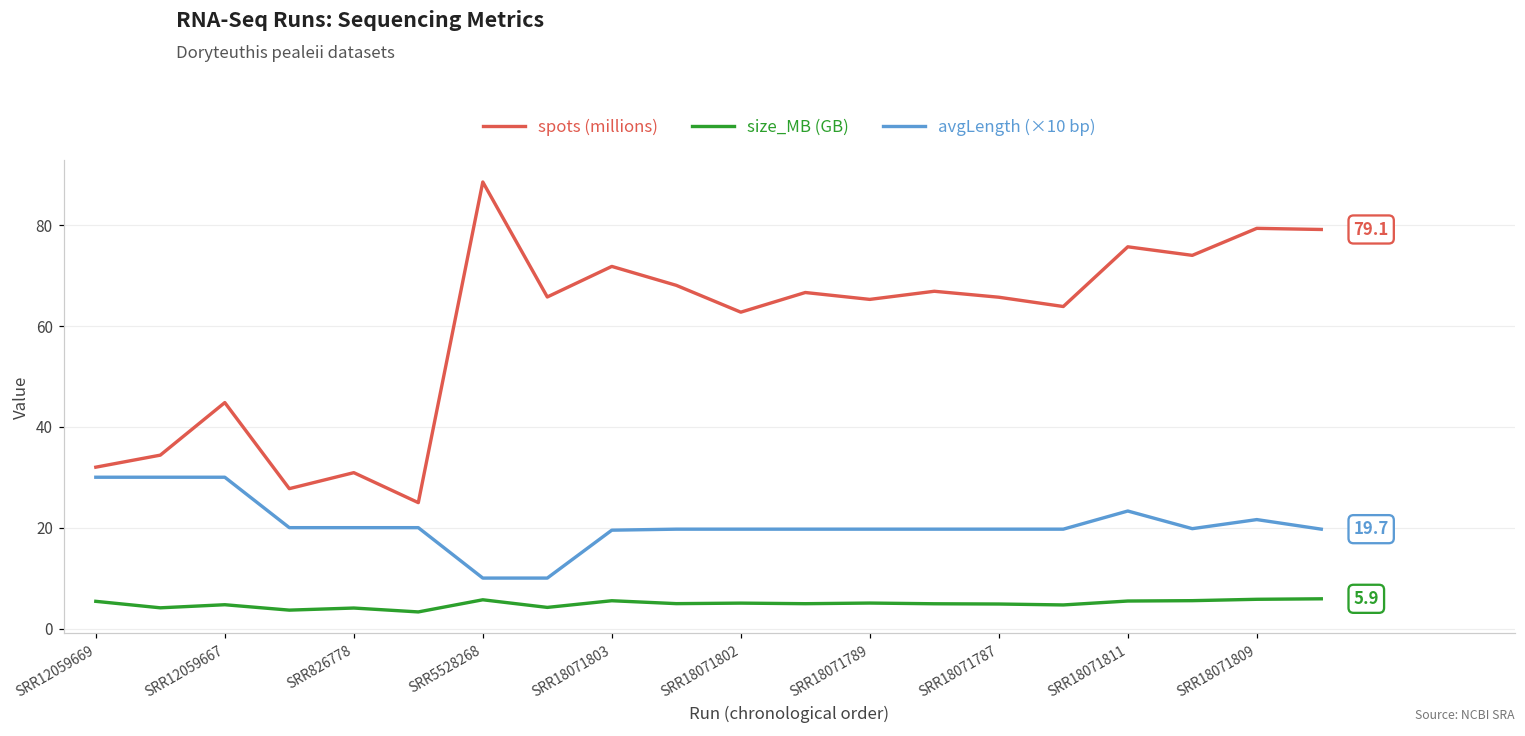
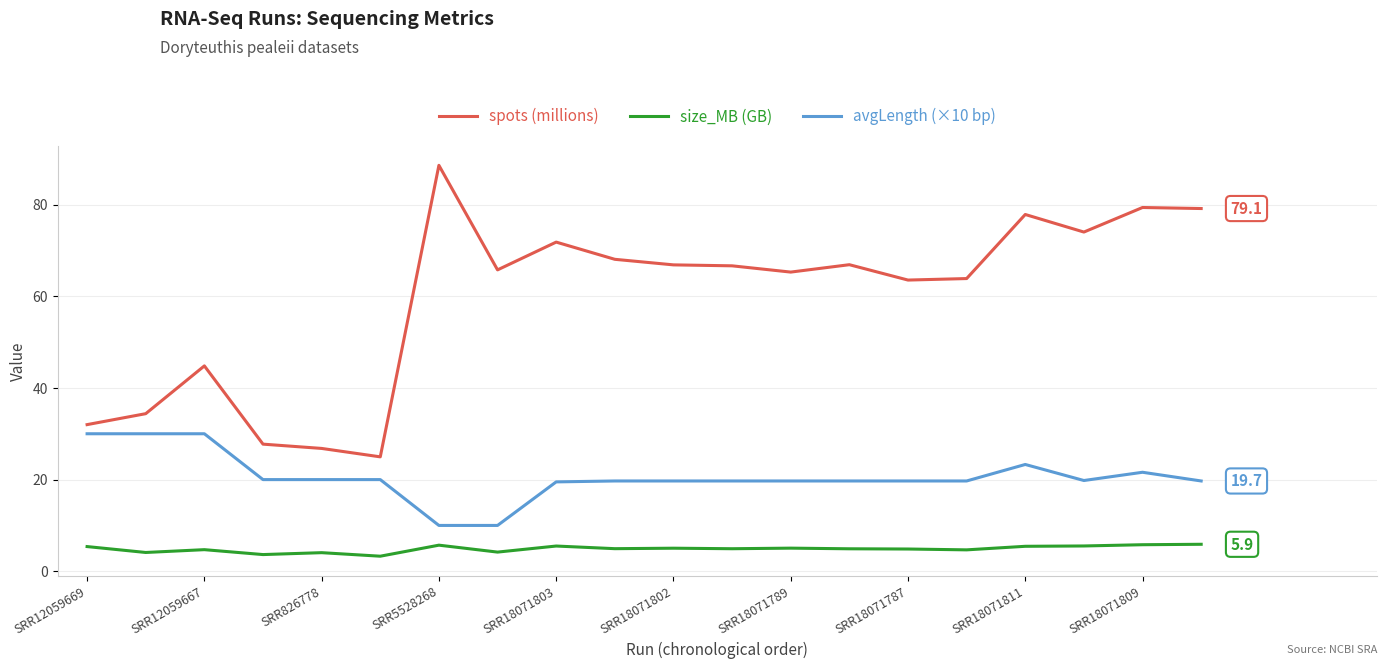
  {
    "spots (millions)": {
      "SRR12059669": 32,
      "SRR12059667": 45,
-     "SRR826778": 31,
+     "SRR826778": 27,
      "SRR5528268": 89,
      "SRR18071803": 72,
-     "SRR18071802": 63,
+     "SRR18071802": 67,
      "SRR18071789": 65,
-     "SRR18071787": 66,
-     "SRR18071811": 76,
+     "SRR18071787": 64,
+     "SRR18071811": 78,
      "SRR18071809": 79
    },
    "size_MB (GB)": {
      "SRR12059669": 5,
      "SRR12059667": 5,
      "SRR826778": 4,
      "SRR5528268": 6,
      "SRR18071803": 6,
      "SRR18071802": 5,
      "SRR18071789": 5,
      "SRR18071787": 5,
      "SRR18071811": 5,
      "SRR18071809": 6
    },
    "avgLength (×10 bp)": {
      "SRR12059669": 30,
      "SRR12059667": 30,
      "SRR826778": 20,
      "SRR5528268": 10,
      "SRR18071803": 20,
      "SRR18071802": 20,
      "SRR18071789": 20,
      "SRR18071787": 20,
      "SRR18071811": 23,
      "SRR18071809": 22
    }
  }
